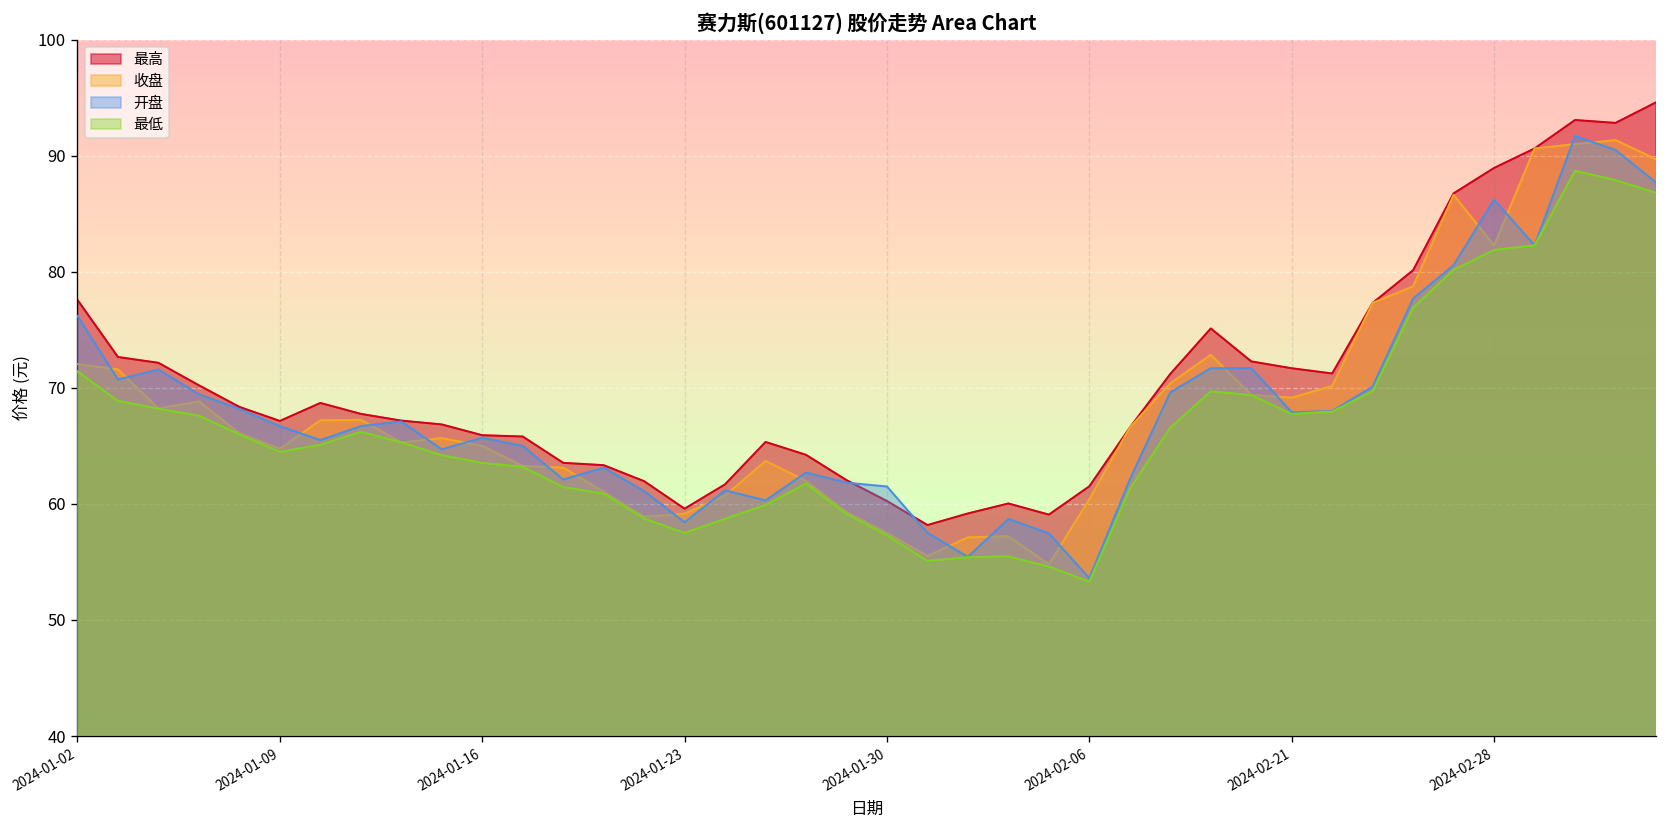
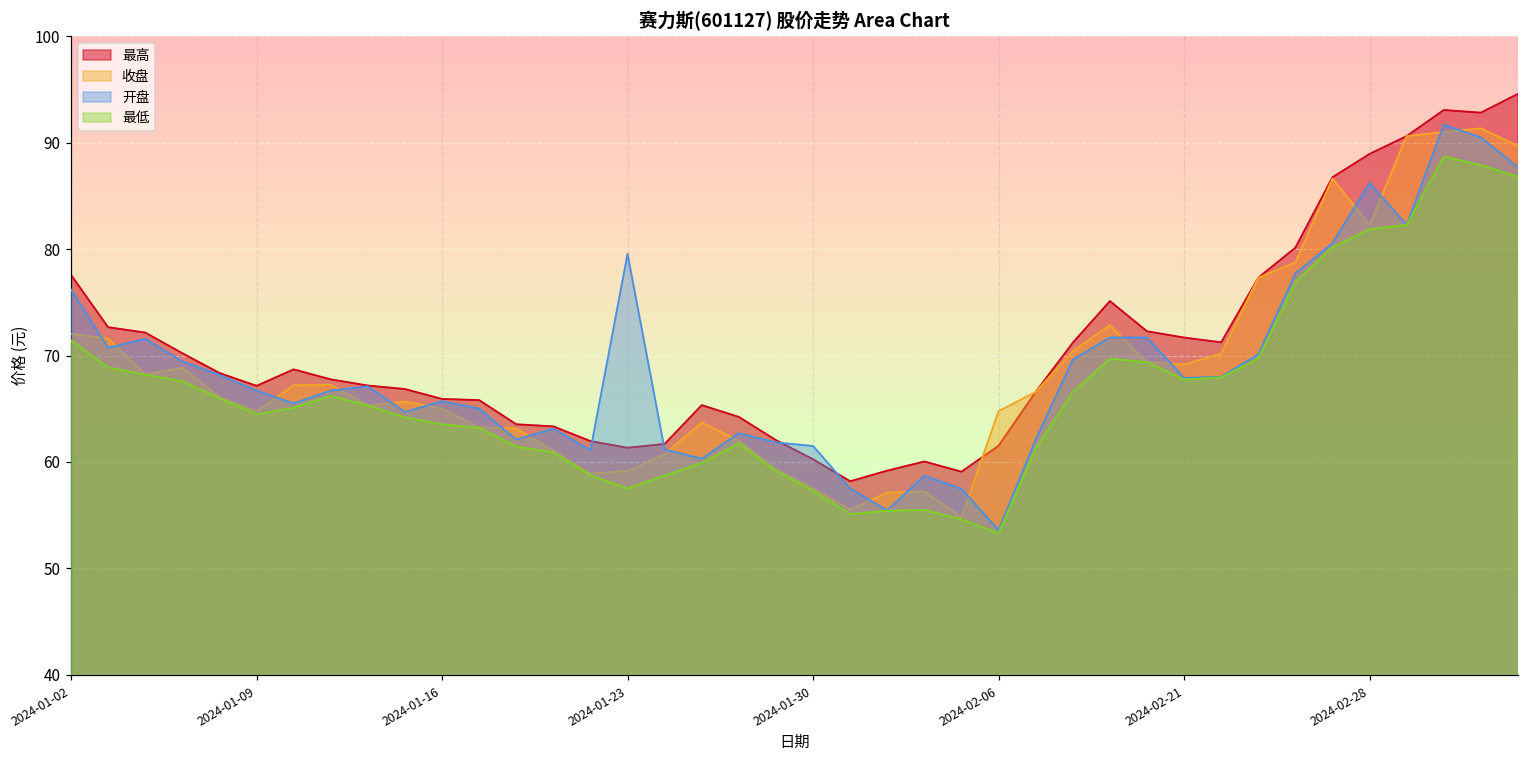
  {
    "最高": {
      "2024-01-02": 78,
      "2024-01-09": 67,
-     "2024-01-23": 60,
+     "2024-01-23": 61,
      "2024-01-30": 60,
      "2024-02-06": 62,
      "2024-02-21": 72,
      "2024-02-28": 89
    },
    "收盘": {
      "2024-01-02": 72,
      "2024-01-09": 65,
      "2024-01-16": 65,
      "2024-01-23": 59,
-     "2024-02-06": 60,
+     "2024-02-06": 65,
      "2024-02-21": 69,
      "2024-02-28": 82
    },
    "开盘": {
      "2024-01-02": 76,
      "2024-01-09": 67,
-     "2024-01-23": 58,
+     "2024-01-23": 80,
      "2024-01-30": 62,
      "2024-02-06": 54,
      "2024-02-28": 86
    },
    "最低": {
      "2024-01-02": 71,
      "2024-01-09": 64,
      "2024-01-16": 64,
      "2024-01-23": 58,
      "2024-02-06": 53,
      "2024-02-28": 82
    }
  }
